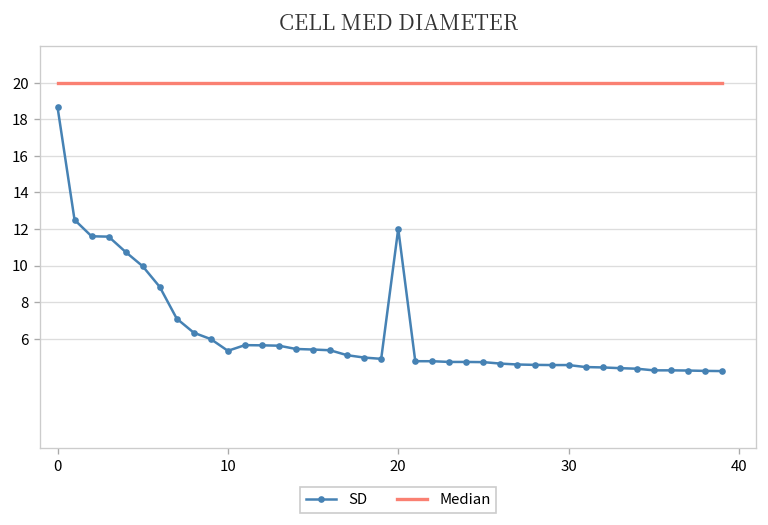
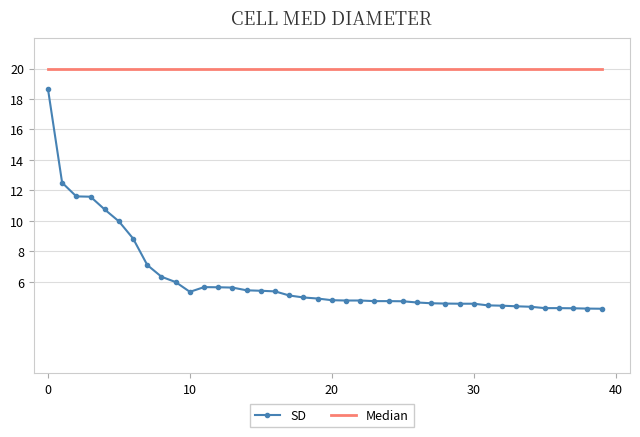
  {
    "SD": {
      "0": 18.7,
      "10": 5.3,
-     "20": 12.0,
+     "20": 4.8,
      "30": 4.6
    },
    "Median": {
      "0": 20.0,
      "10": 20.0,
      "20": 20.0,
      "30": 20.0
    }
  }
